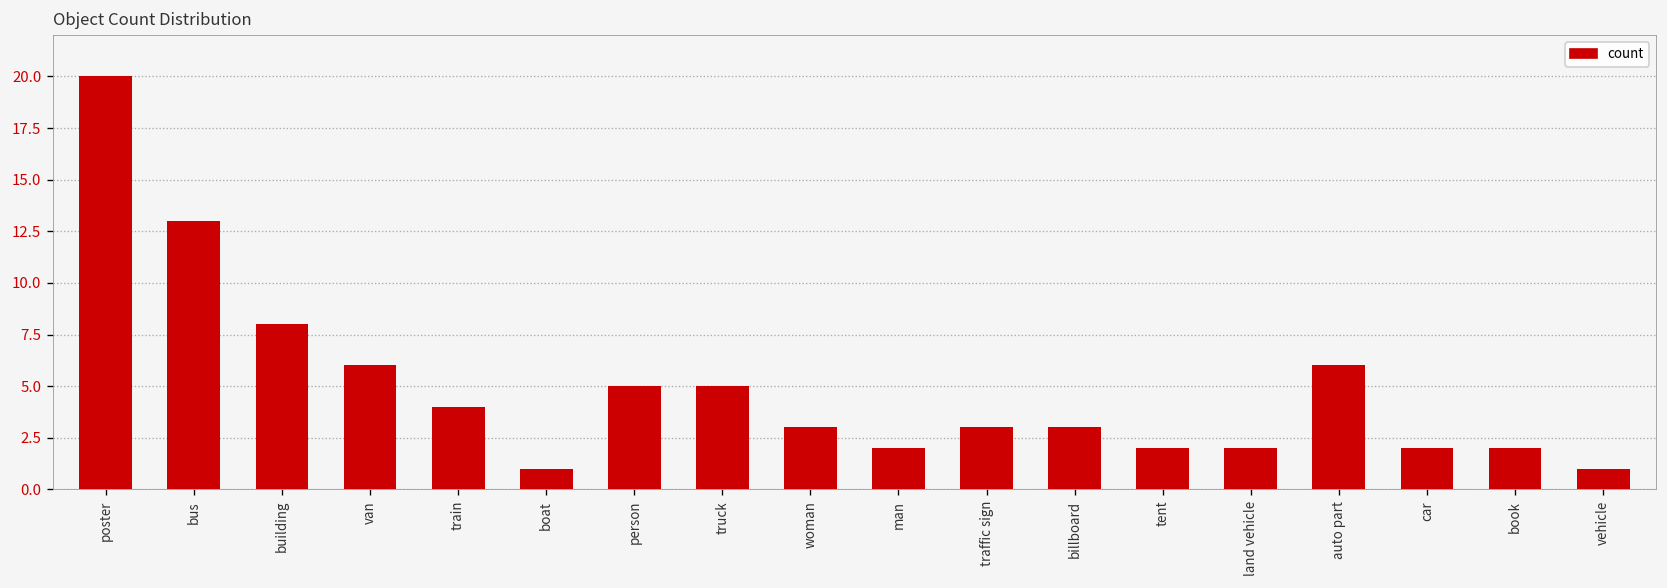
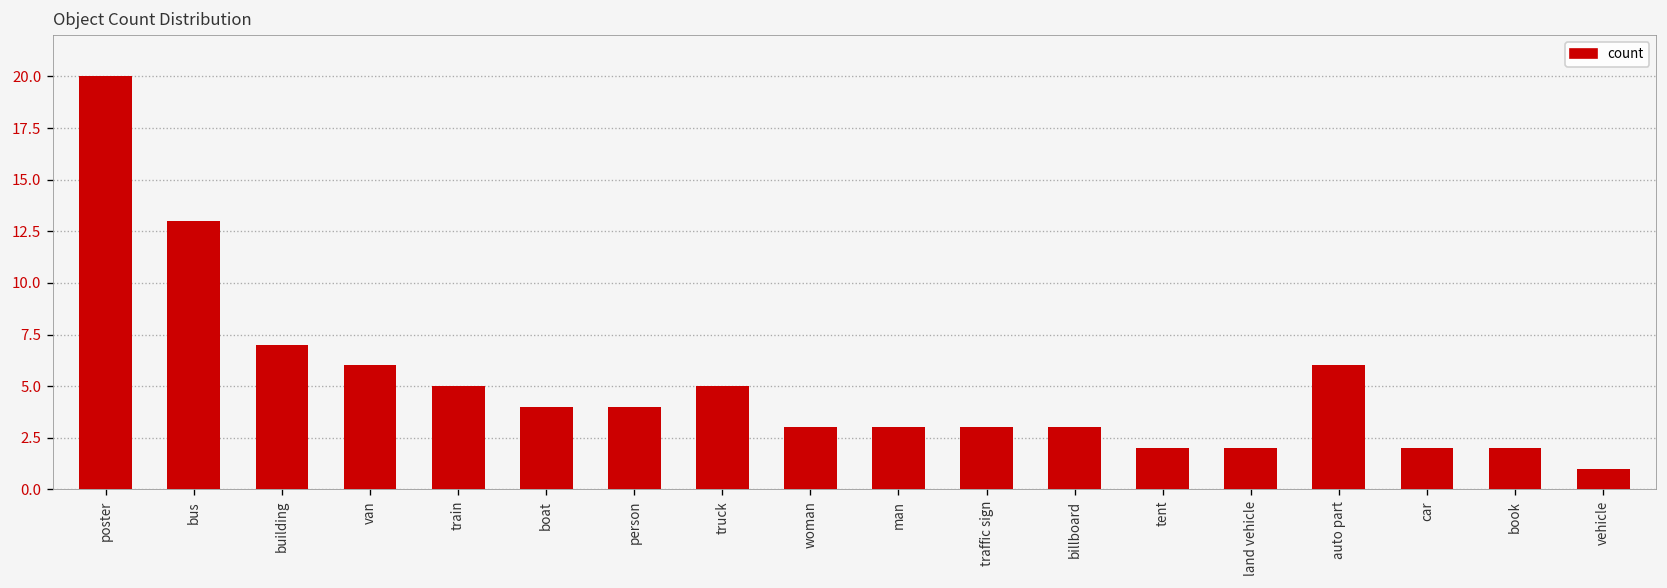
  {
    "poster": 20,
    "bus": 13,
-   "building": 8,
+   "building": 7,
    "van": 6,
-   "train": 4,
-   "boat": 1,
-   "person": 5,
+   "train": 5,
+   "boat": 4,
+   "person": 4,
    "truck": 5,
    "woman": 3,
-   "man": 2,
+   "man": 3,
    "traffic sign": 3,
    "billboard": 3,
    "tent": 2,
    "land vehicle": 2,
    "auto part": 6,
    "car": 2,
    "book": 2,
    "vehicle": 1
  }
